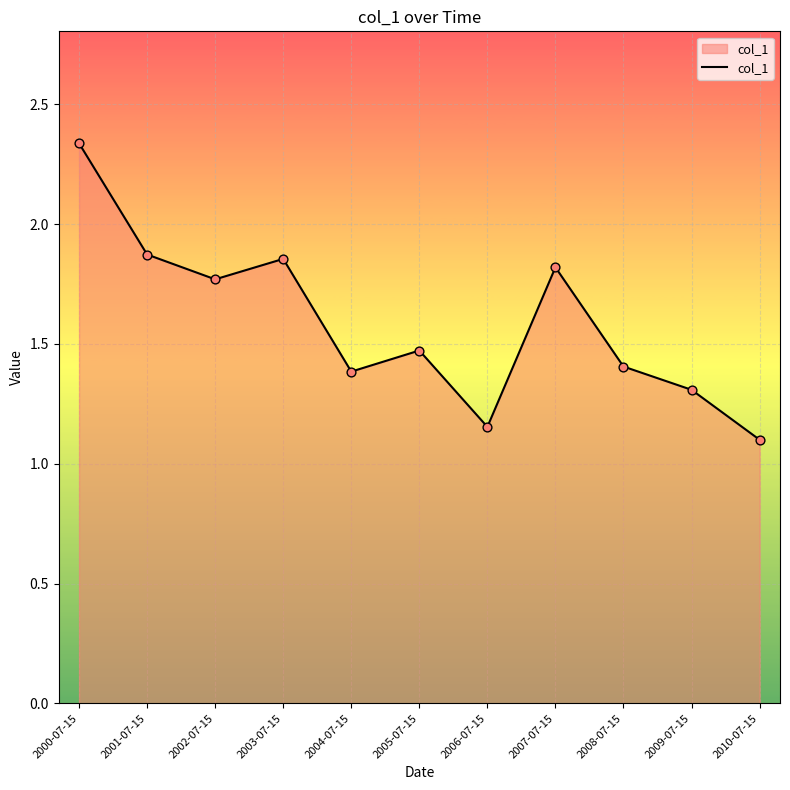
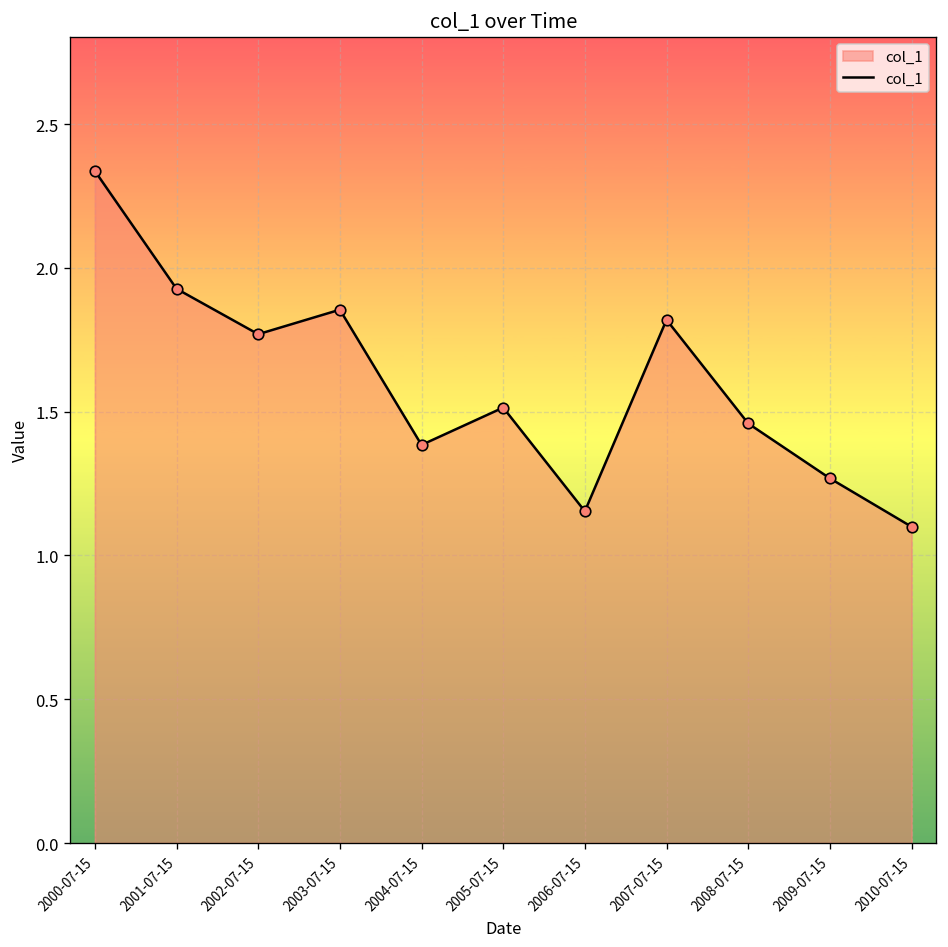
  {
    "2000-07-15": 2.34,
-   "2001-07-15": 1.87,
+   "2001-07-15": 1.93,
    "2002-07-15": 1.77,
    "2003-07-15": 1.85,
    "2004-07-15": 1.38,
-   "2005-07-15": 1.47,
+   "2005-07-15": 1.51,
    "2006-07-15": 1.15,
    "2007-07-15": 1.82,
-   "2008-07-15": 1.41,
-   "2009-07-15": 1.31,
+   "2008-07-15": 1.46,
+   "2009-07-15": 1.27,
    "2010-07-15": 1.10
  }
